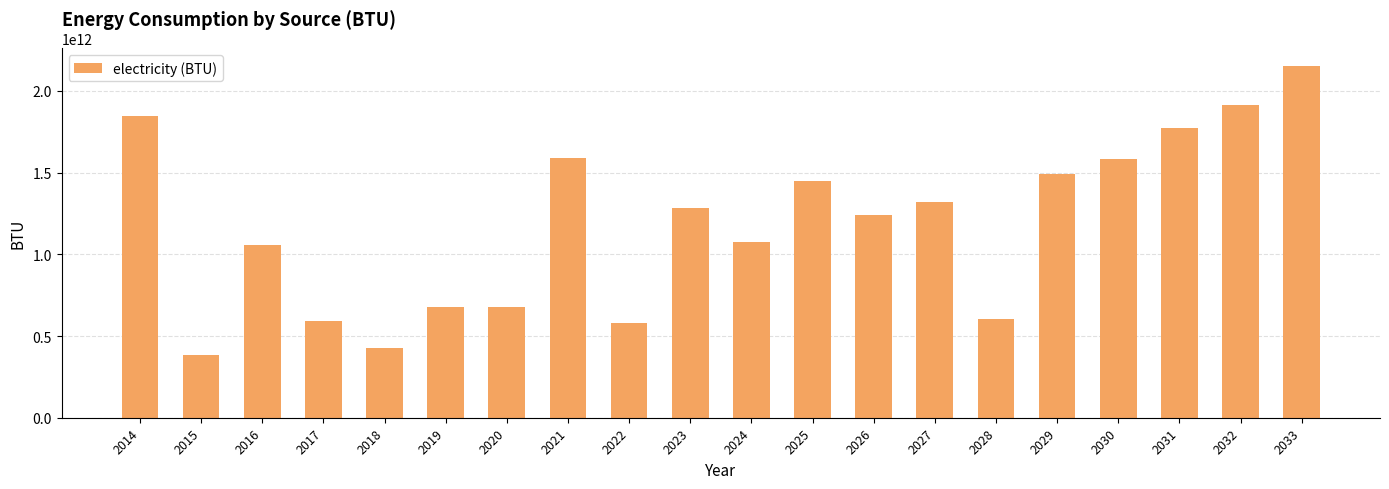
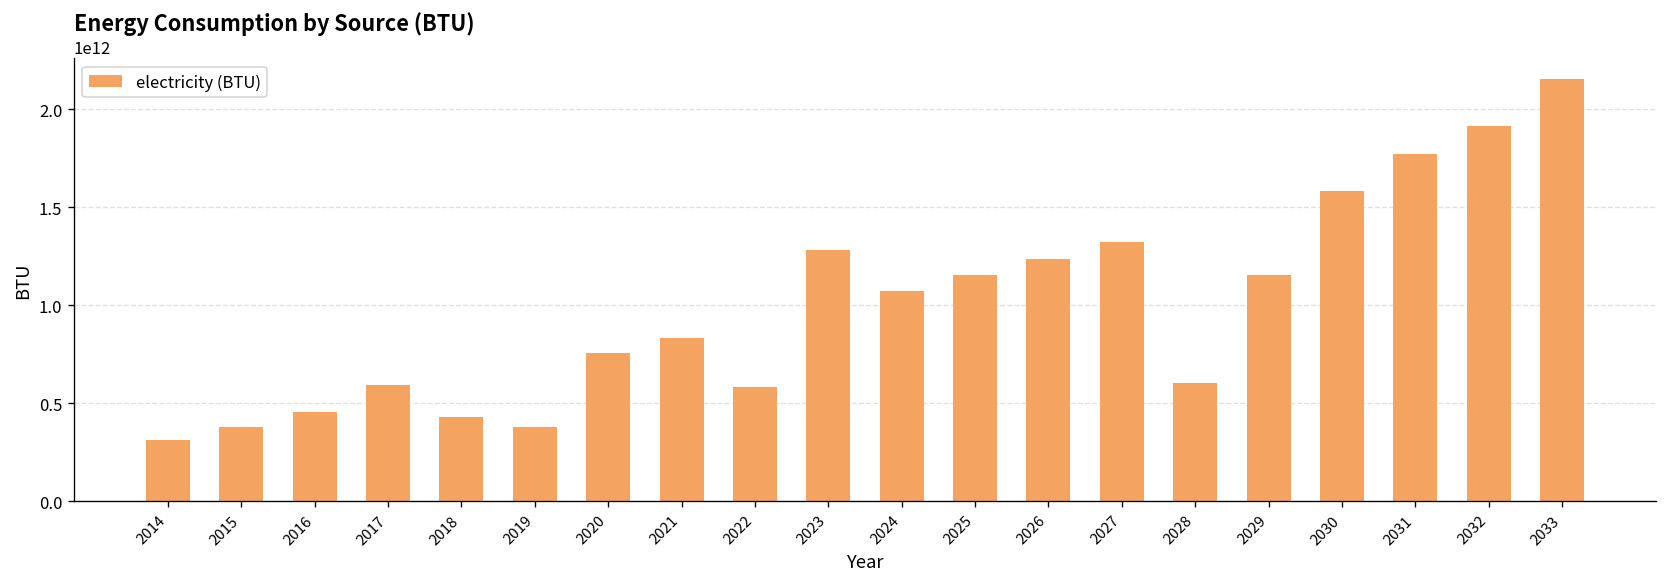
  {
-   "2014": 1850000000000,
+   "2014": 310000000000,
    "2015": 380000000000,
-   "2016": 1060000000000,
+   "2016": 450000000000,
    "2017": 590000000000,
    "2018": 430000000000,
-   "2019": 680000000000,
-   "2020": 680000000000,
-   "2021": 1590000000000,
+   "2019": 380000000000,
+   "2020": 760000000000,
+   "2021": 830000000000,
    "2022": 580000000000,
    "2023": 1280000000000,
    "2024": 1070000000000,
-   "2025": 1450000000000,
+   "2025": 1160000000000,
    "2026": 1240000000000,
    "2027": 1320000000000,
    "2028": 600000000000,
-   "2029": 1490000000000,
+   "2029": 1150000000000,
    "2030": 1580000000000,
    "2031": 1770000000000,
    "2032": 1910000000000,
    "2033": 2150000000000
  }
